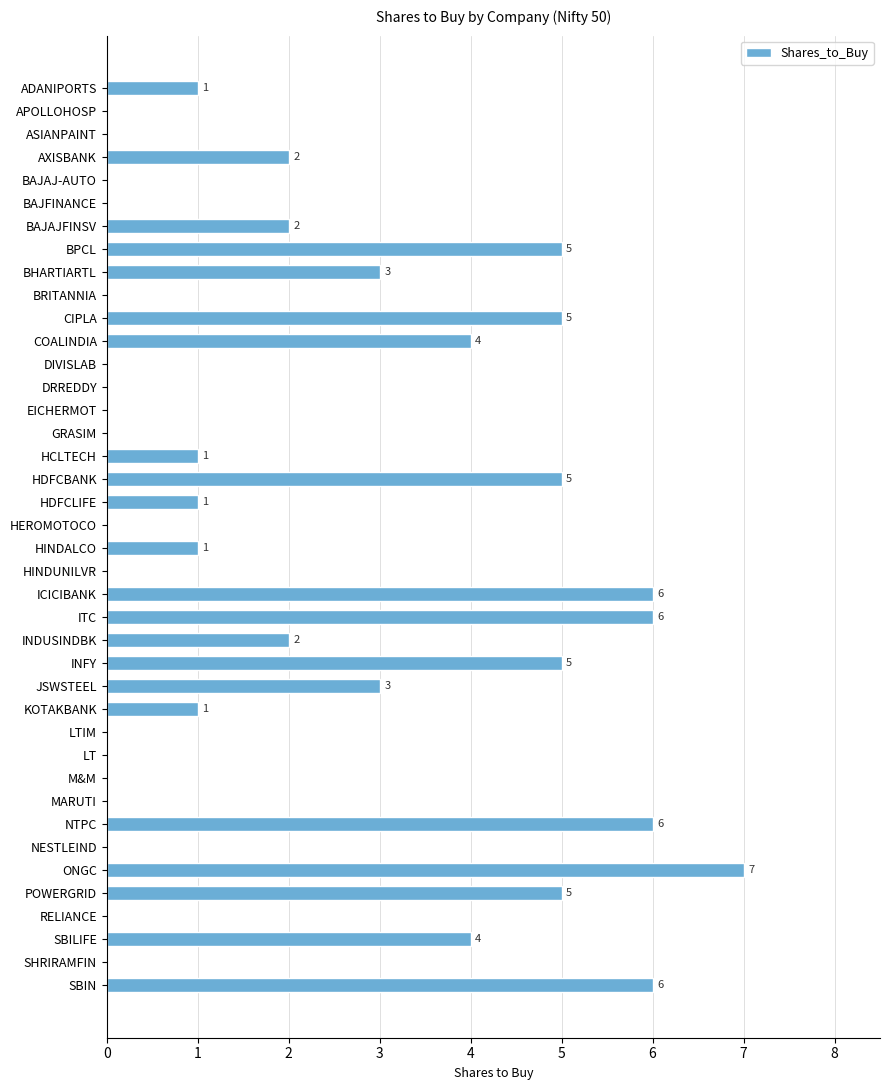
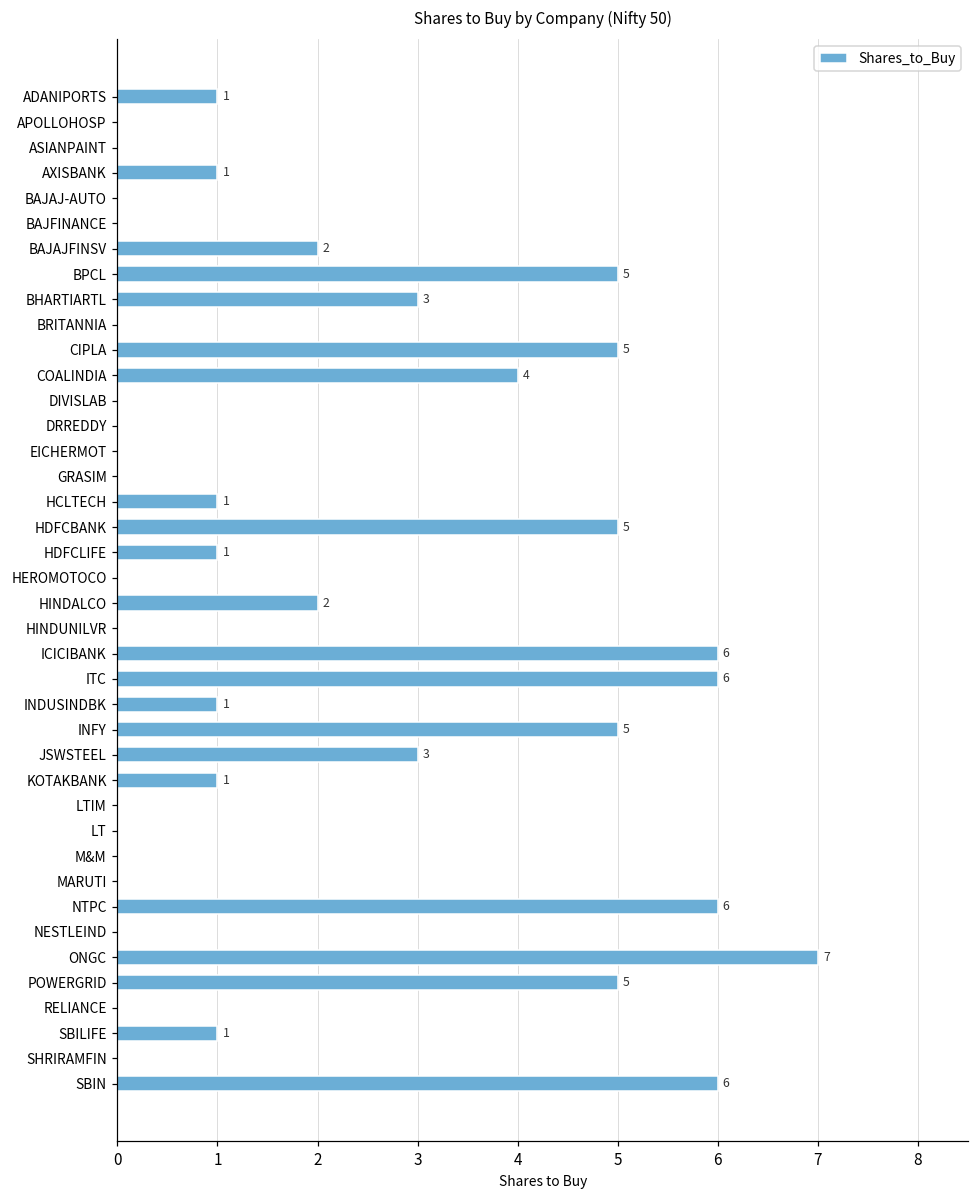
  {
    "ADANIPORTS": 1,
-   "AXISBANK": 2,
+   "AXISBANK": 1,
    "BAJAJFINSV": 2,
    "BPCL": 5,
    "BHARTIARTL": 3,
    "CIPLA": 5,
    "COALINDIA": 4,
    "HCLTECH": 1,
    "HDFCBANK": 5,
    "HDFCLIFE": 1,
-   "HINDALCO": 1,
+   "HINDALCO": 2,
    "ICICIBANK": 6,
    "ITC": 6,
-   "INDUSINDBK": 2,
+   "INDUSINDBK": 1,
    "INFY": 5,
    "JSWSTEEL": 3,
    "KOTAKBANK": 1,
    "NTPC": 6,
    "ONGC": 7,
    "POWERGRID": 5,
-   "SBILIFE": 4,
+   "SBILIFE": 1,
    "SBIN": 6
  }
